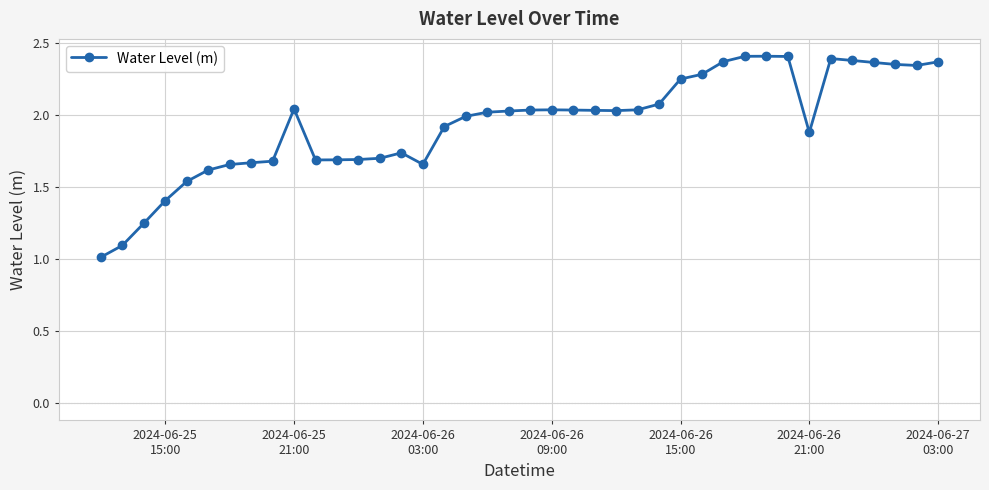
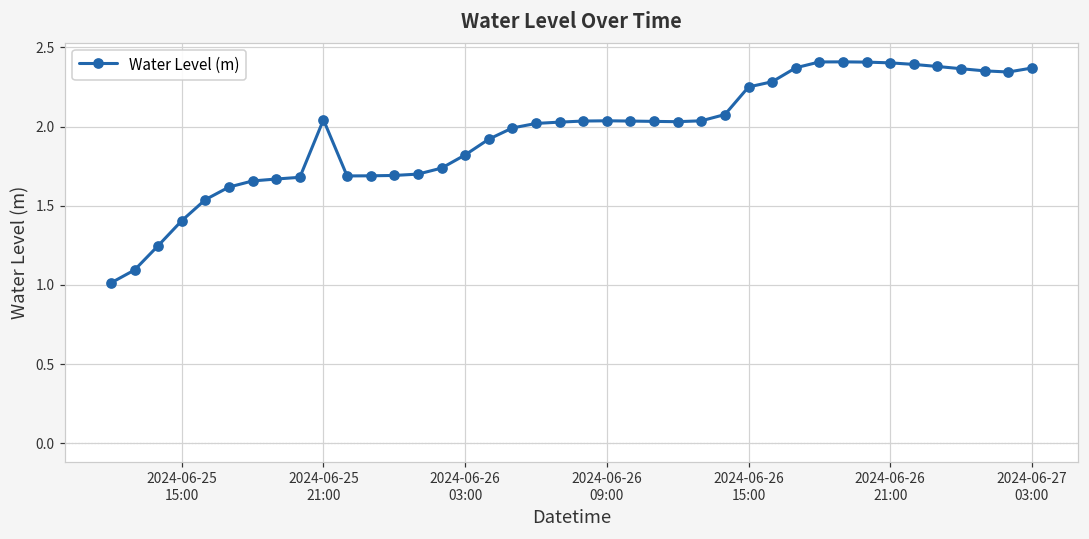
  {
    "2024-06-25 15:00": 1.41,
    "2024-06-25 21:00": 2.04,
-   "2024-06-26 03:00": 1.66,
+   "2024-06-26 03:00": 1.82,
    "2024-06-26 09:00": 2.04,
    "2024-06-26 15:00": 2.25,
-   "2024-06-26 21:00": 1.88,
+   "2024-06-26 21:00": 2.40,
    "2024-06-27 03:00": 2.37
  }
